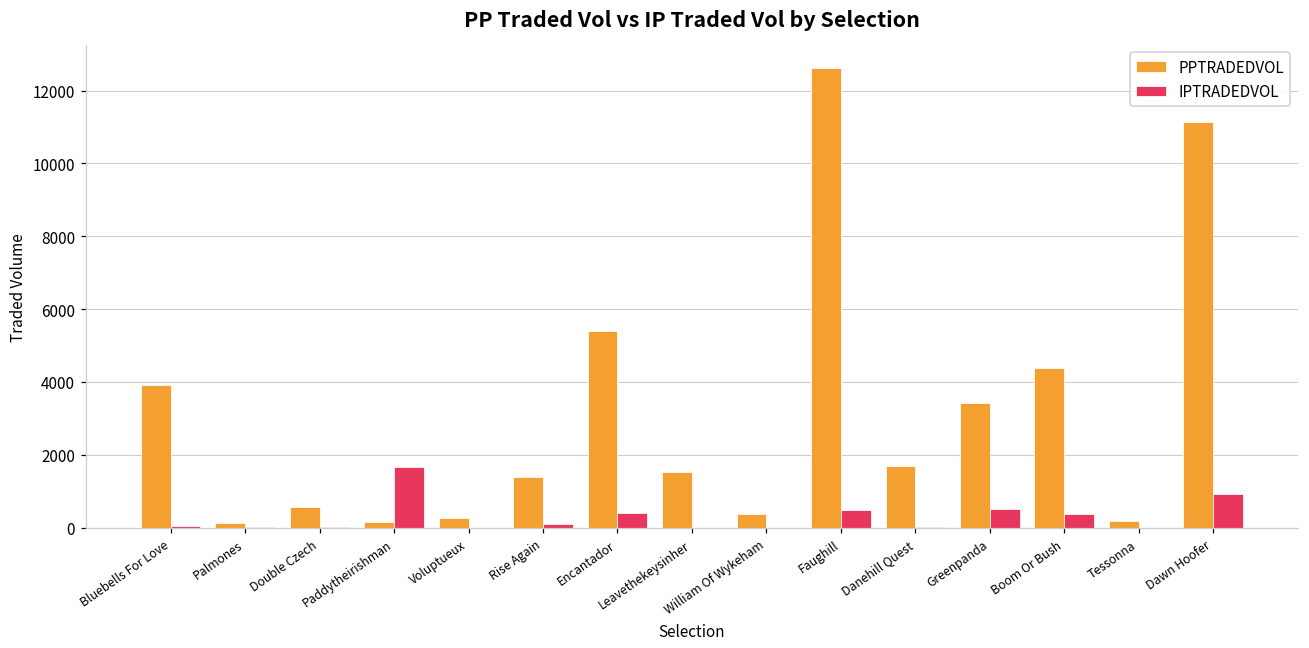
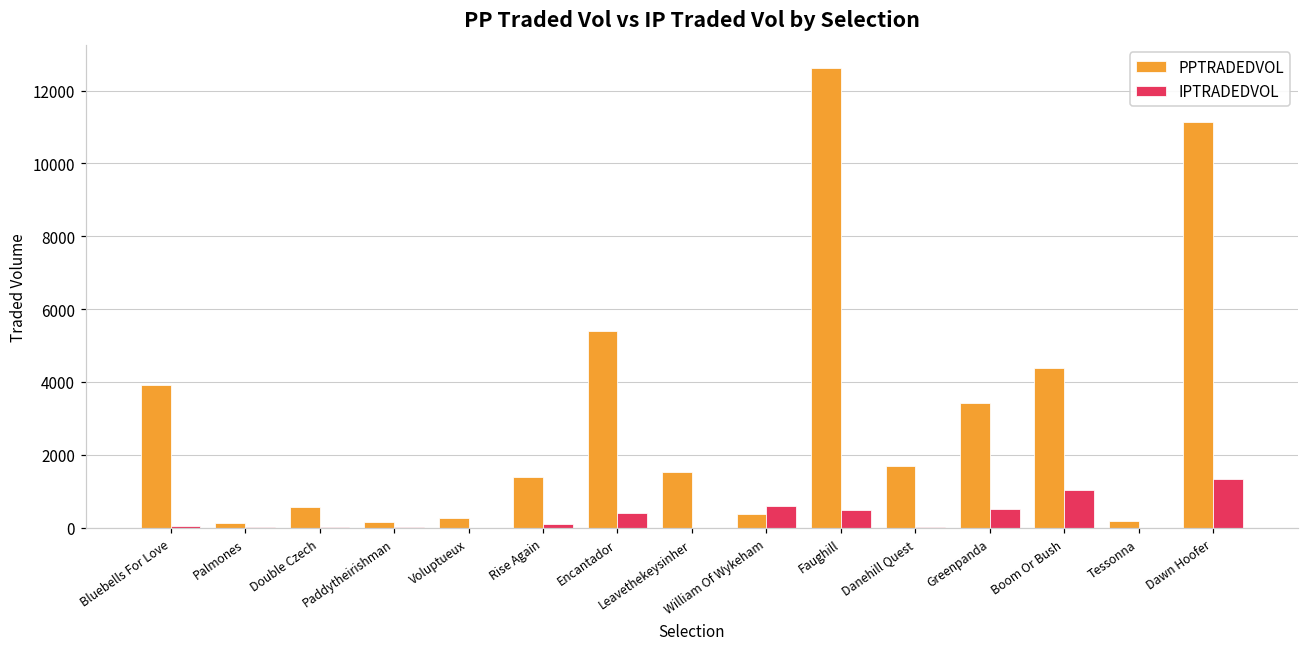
  {
    "PPTRADEDVOL": {
      "Bluebells For Love": 3900,
      "Palmones": 100,
      "Double Czech": 600,
      "Paddytheirishman": 200,
      "Voluptueux": 300,
      "Rise Again": 1400,
      "Encantador": 5400,
      "Leavethekeysinher": 1500,
      "William Of Wykeham": 400,
      "Faughill": 12600,
      "Danehill Quest": 1700,
      "Greenpanda": 3400,
      "Boom Or Bush": 4400,
      "Tessonna": 200,
      "Dawn Hoofer": 11100
    },
    "IPTRADEDVOL": {
-     "Paddytheirishman": 1700,
+     "Paddytheirishman": 0,
      "Rise Again": 100,
      "Encantador": 400,
-     "William Of Wykeham": 0,
+     "William Of Wykeham": 600,
      "Faughill": 500,
      "Greenpanda": 500,
-     "Boom Or Bush": 400,
-     "Dawn Hoofer": 900
+     "Boom Or Bush": 1000,
+     "Dawn Hoofer": 1300
    }
  }
